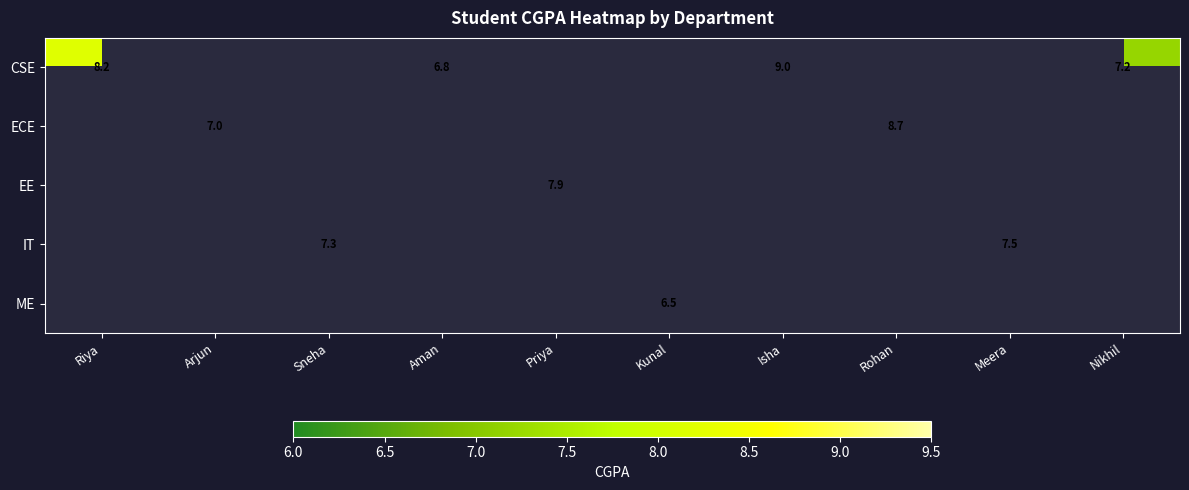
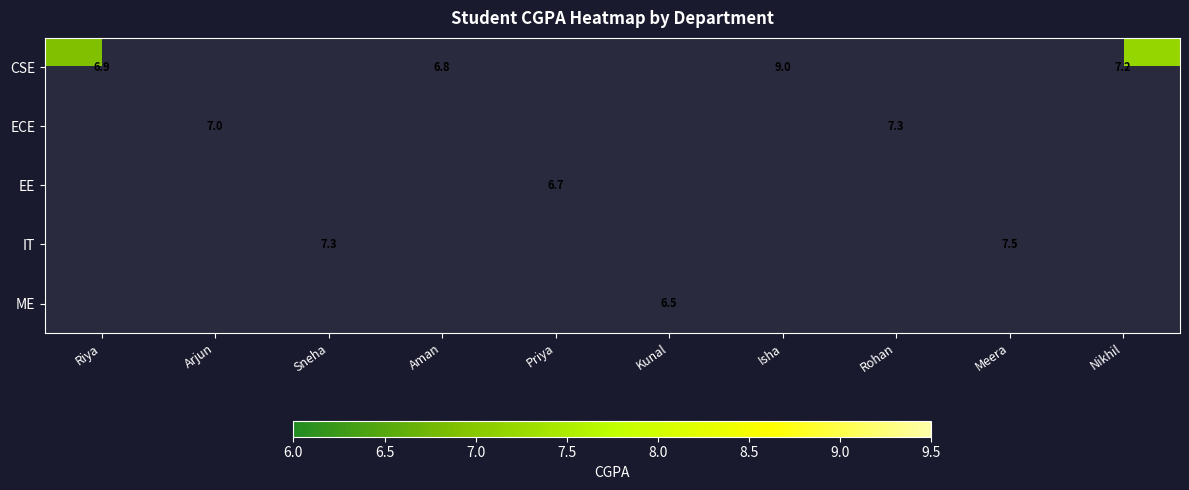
  {
    "CSE": {
-     "Riya": 8.2,
+     "Riya": 6.9,
      "Aman": 6.8,
      "Isha": 9.0,
      "Nikhil": 7.2
    },
    "ECE": {
      "Arjun": 7.0,
-     "Rohan": 8.7
+     "Rohan": 7.3
    },
    "EE": {
-     "Priya": 7.9
+     "Priya": 6.7
    },
    "IT": {
      "Sneha": 7.3,
      "Meera": 7.5
    },
    "ME": {
      "Kunal": 6.5
    }
  }
